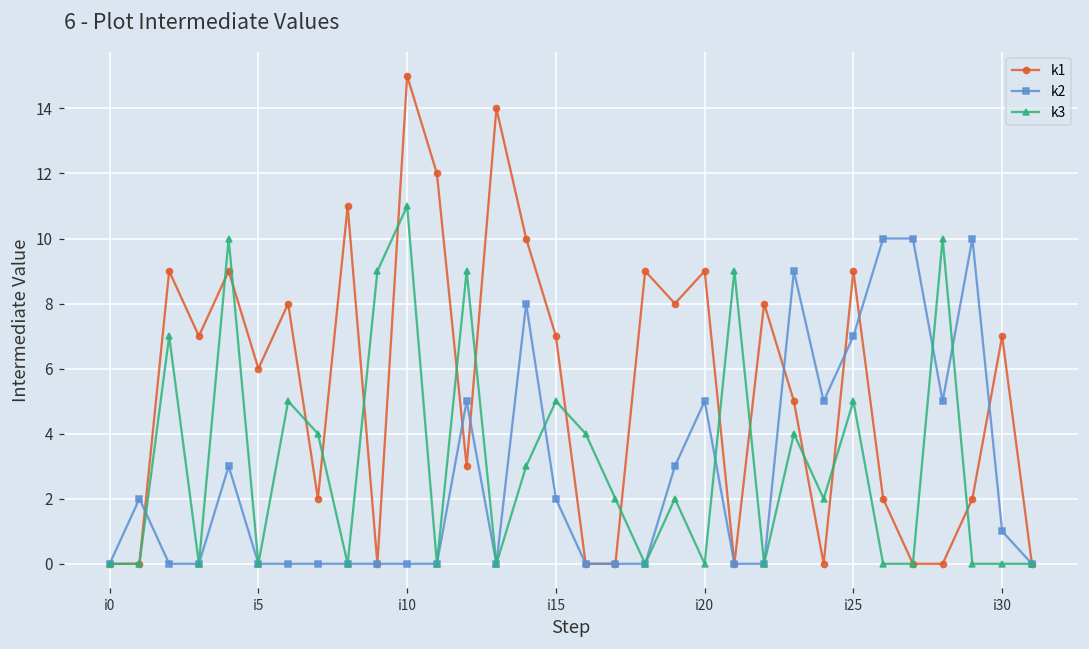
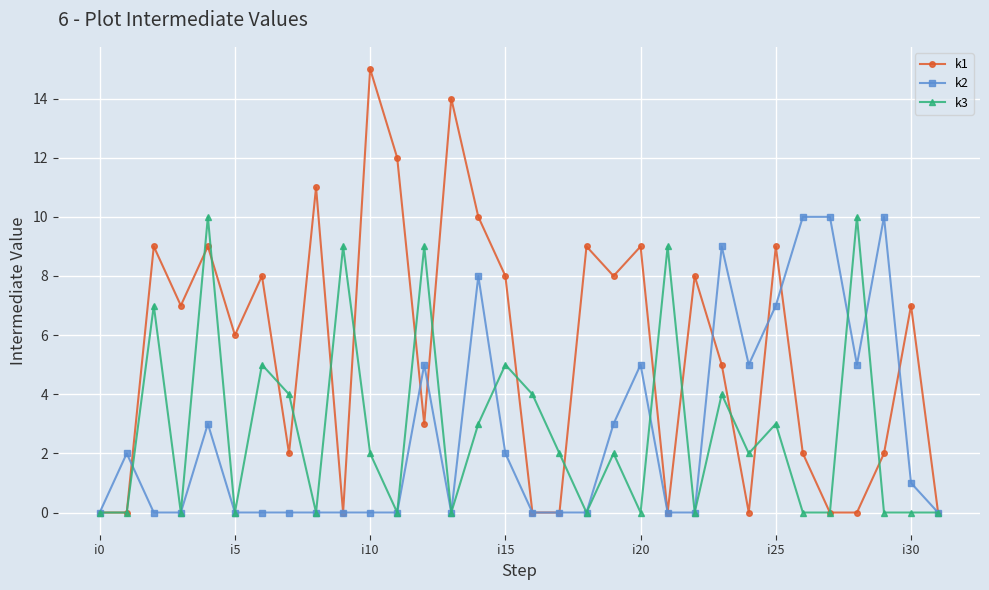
  {
    "k1": {
      "i5": 6,
      "i10": 15,
-     "i15": 7,
+     "i15": 8,
      "i20": 9,
      "i25": 9,
      "i30": 7
    },
    "k2": {
      "i10": 0,
      "i15": 2,
      "i20": 5,
      "i25": 7,
      "i30": 1
    },
    "k3": {
-     "i10": 11,
+     "i10": 2,
      "i15": 5,
      "i20": 0,
-     "i25": 5,
+     "i25": 3,
      "i30": 0
    }
  }
